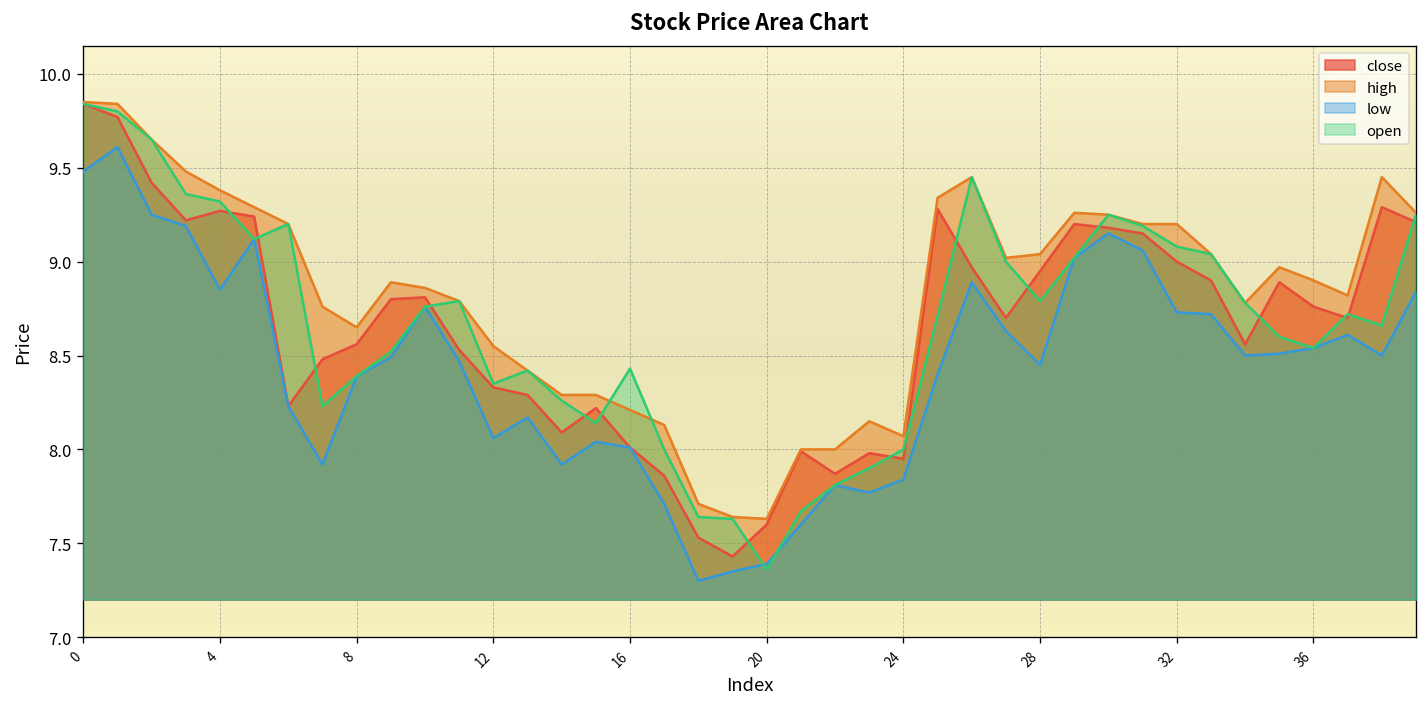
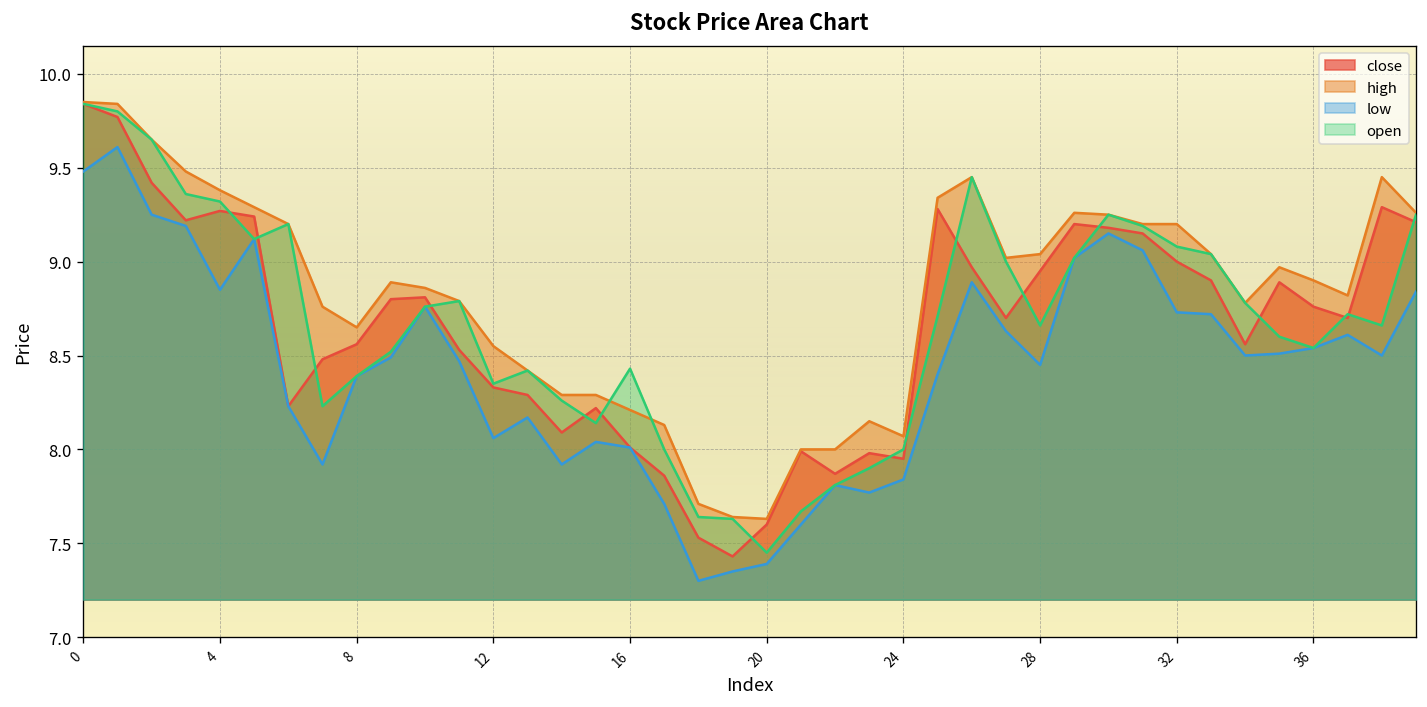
  {
    "low": {
      "0": 9.48,
      "4": 8.85,
      "12": 8.06,
      "20": 7.39,
      "24": 7.84,
      "28": 8.45,
      "32": 8.73
    },
    "open": {
      "4": 9.32,
      "12": 8.35,
      "16": 8.43,
-     "20": 7.36,
+     "20": 7.45,
      "24": 8.00,
-     "28": 8.79,
+     "28": 8.66,
      "32": 9.08
    }
  }
